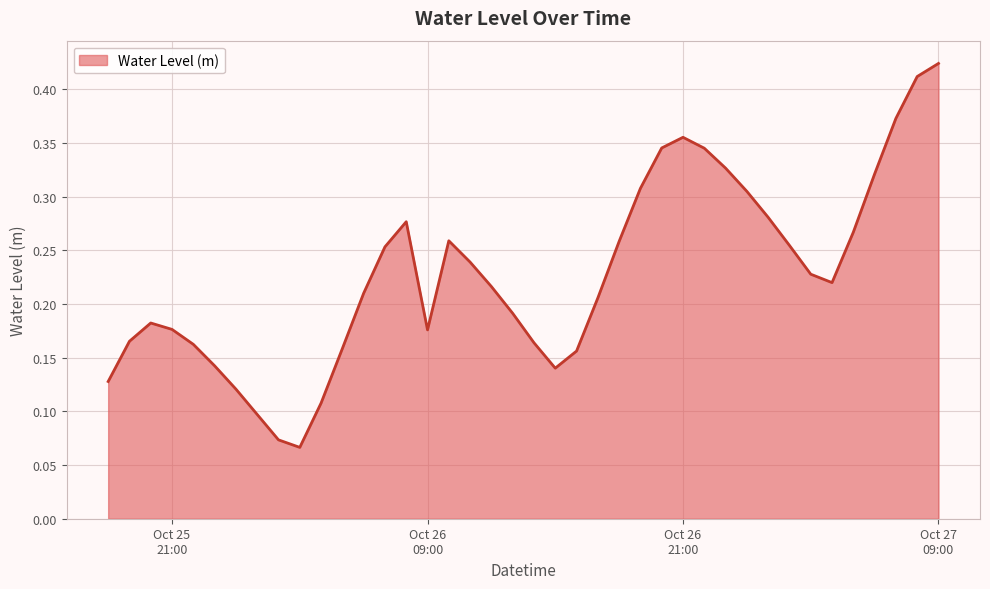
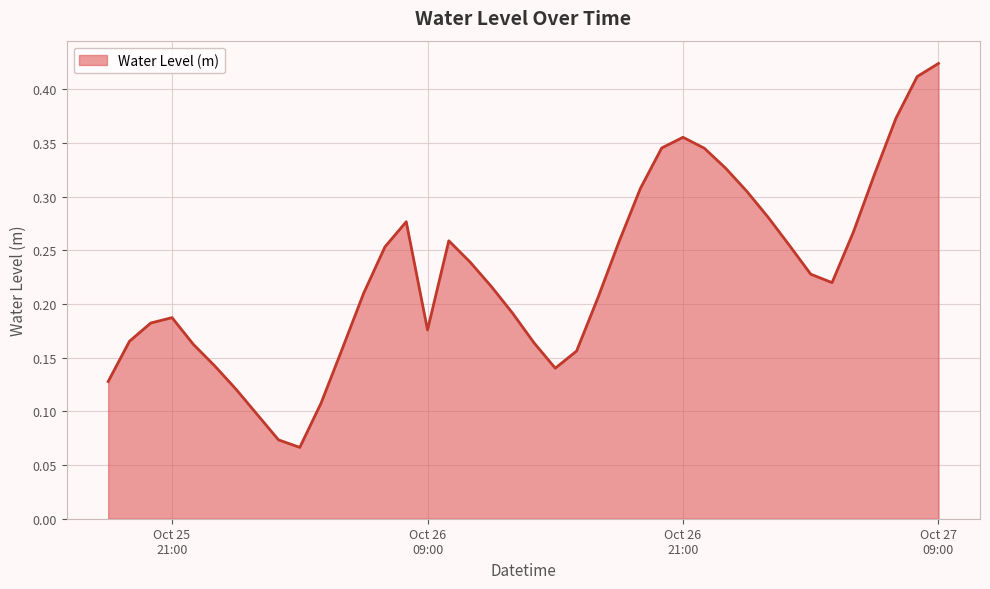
  {
-   "Oct 25 21:00": 0.176,
+   "Oct 25 21:00": 0.187,
    "Oct 26 09:00": 0.176,
    "Oct 26 21:00": 0.355,
    "Oct 27 09:00": 0.424
  }
